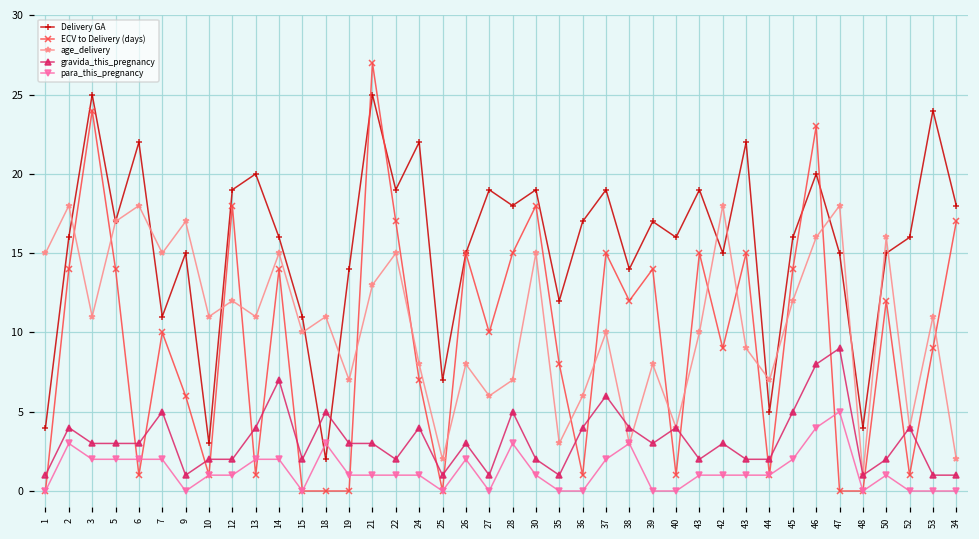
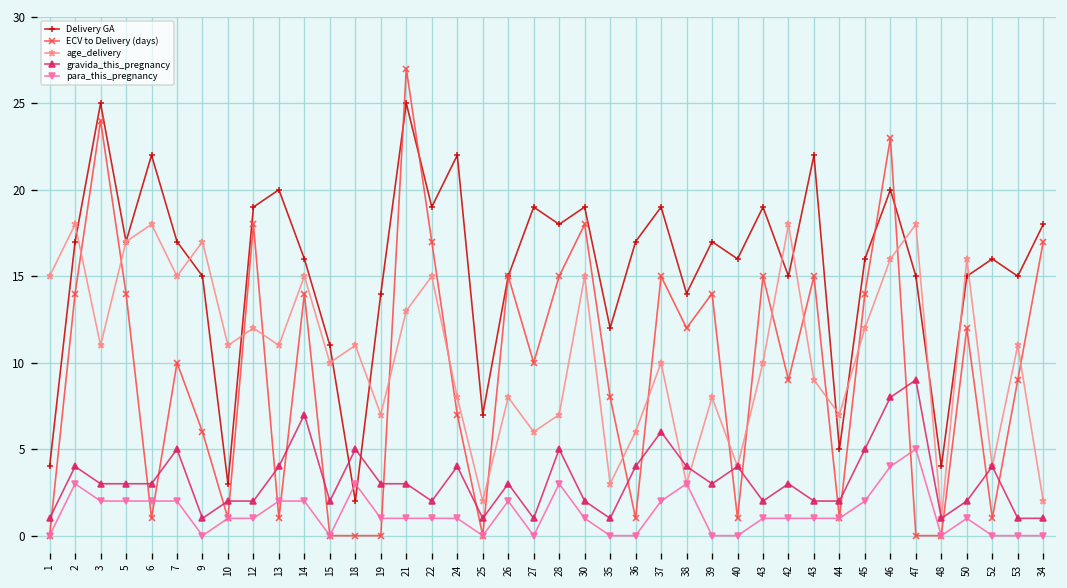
  {
    "Delivery GA": {
      "1": 4.0,
-     "2": 16.0,
+     "2": 17.0,
      "3": 25.0,
      "6": 22.0,
-     "7": 11.0,
+     "7": 17.0,
      "9": 15.0,
      "10": 3.0,
      "12": 19.0,
      "13": 20.0,
      "14": 16.0,
      "15": 11.0,
      "18": 2.0,
      "19": 14.0,
      "21": 25.0,
      "22": 19.0,
      "24": 22.0,
      "25": 7.0,
      "27": 19.0,
      "28": 18.0,
      "30": 19.0,
      "35": 12.0,
      "36": 17.0,
      "37": 19.0,
      "38": 14.0,
      "39": 17.0,
      "40": 16.0,
      "42": 15.0,
      "44": 5.0,
      "45": 16.0,
      "46": 20.0,
      "47": 15.0,
      "48": 4.0,
      "50": 15.0,
      "52": 16.0,
-     "53": 24.0,
+     "53": 15.0,
      "34": 18.0
    }
  }
